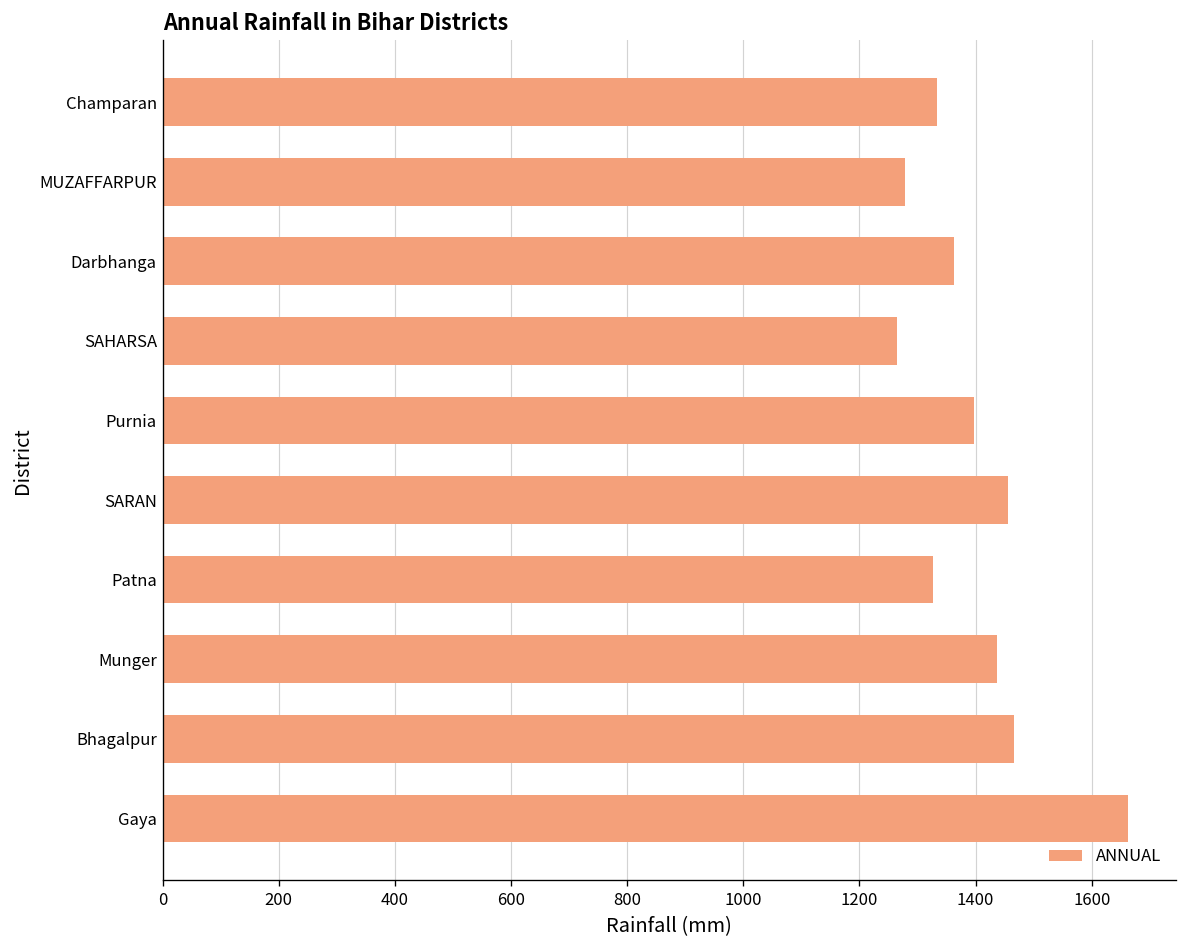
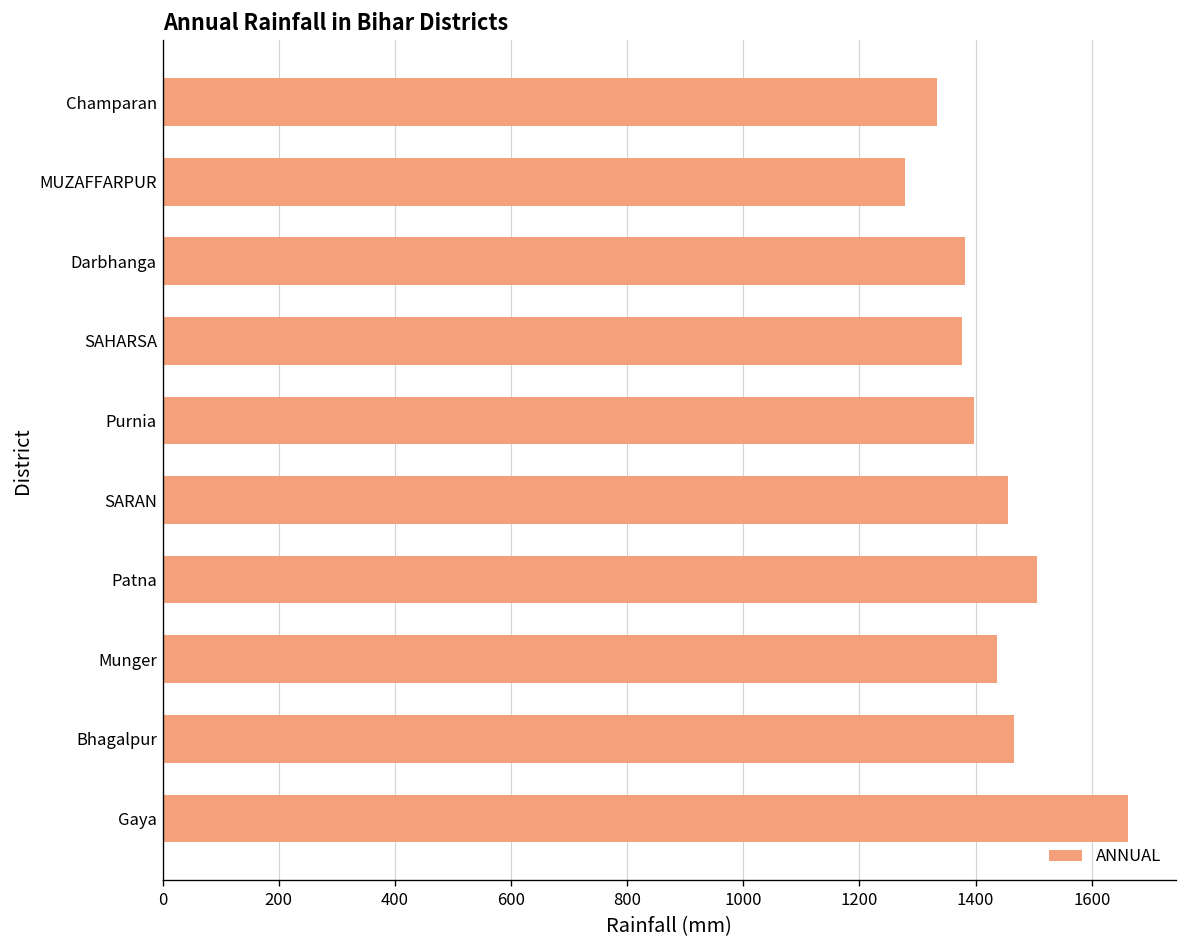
  {
    "Champaran": 1330,
    "MUZAFFARPUR": 1280,
-   "Darbhanga": 1360,
-   "SAHARSA": 1270,
+   "Darbhanga": 1380,
+   "SAHARSA": 1380,
    "Purnia": 1400,
    "SARAN": 1460,
-   "Patna": 1330,
+   "Patna": 1510,
    "Munger": 1440,
    "Bhagalpur": 1470,
    "Gaya": 1660
  }
